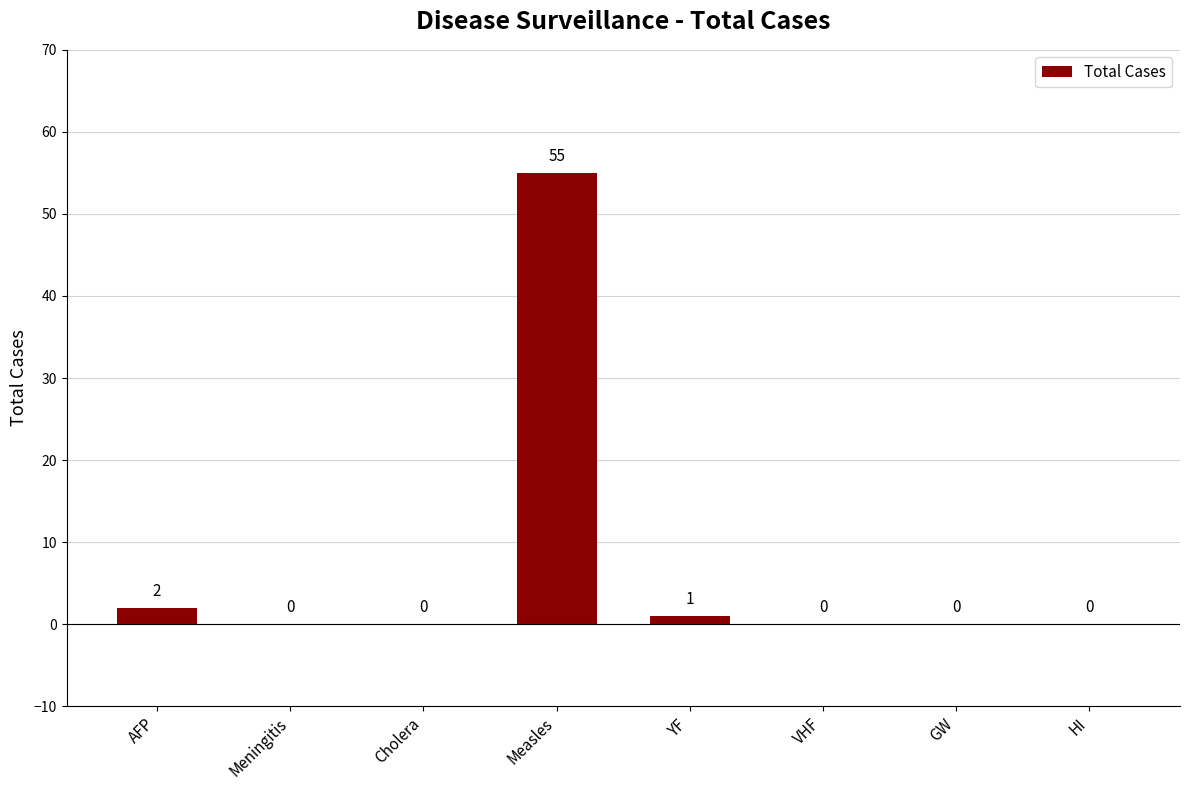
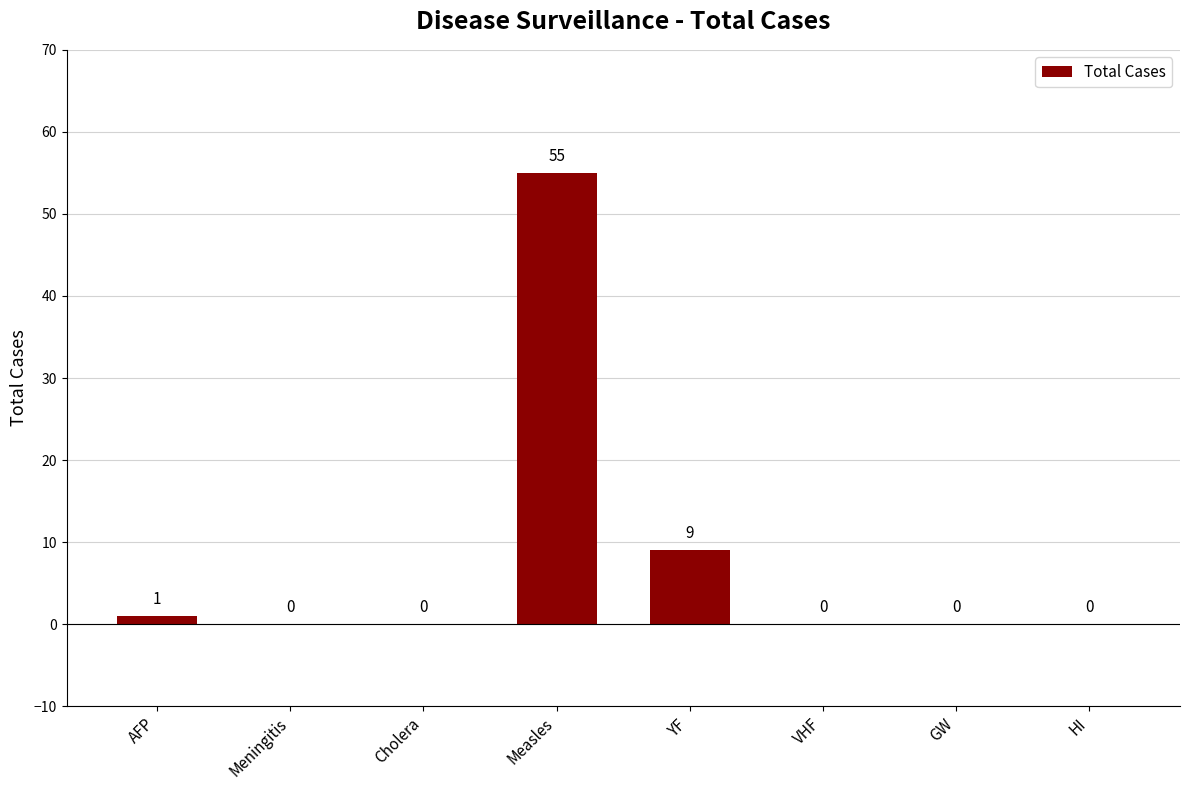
  {
-   "AFP": 2,
+   "AFP": 1,
    "Meningitis": 0,
    "Cholera": 0,
    "Measles": 55,
-   "YF": 1,
+   "YF": 9,
    "VHF": 0,
    "GW": 0,
    "HI": 0
  }
